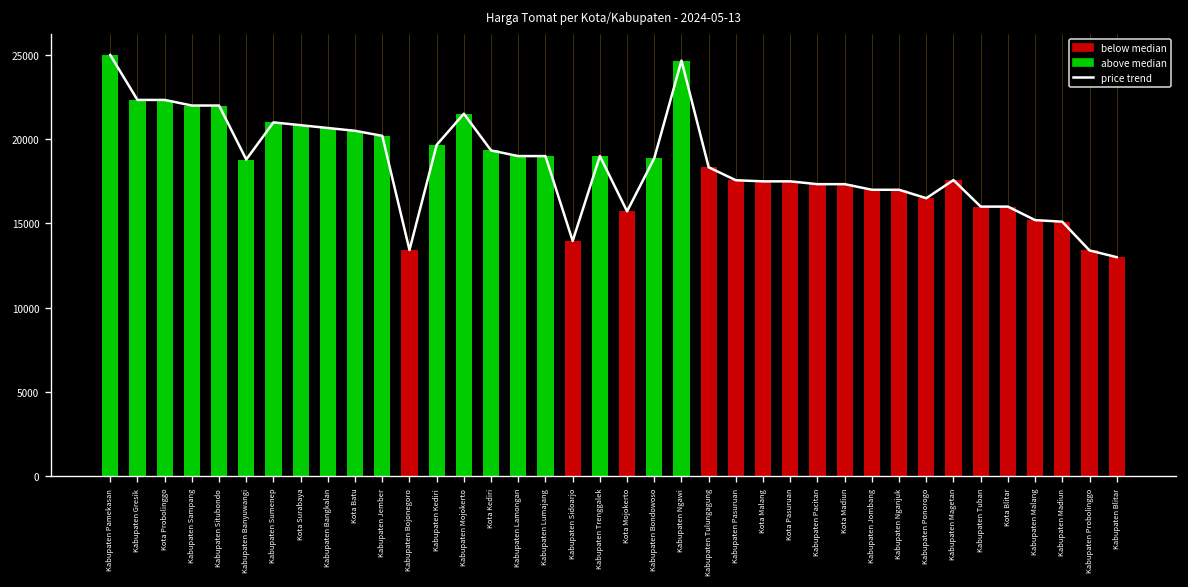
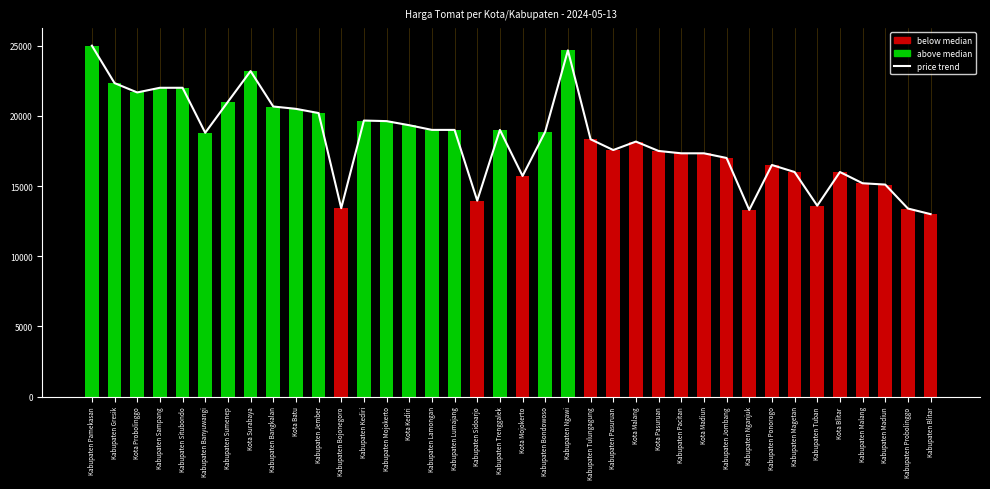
  {
    "Kabupaten Pamekasan": 25000,
    "Kabupaten Gresik": 22300,
-   "Kota Probolinggo": 22300,
+   "Kota Probolinggo": 21700,
    "Kabupaten Sampang": 22000,
    "Kabupaten Situbondo": 22000,
    "Kabupaten Banyuwangi": 18800,
    "Kabupaten Sumenep": 21000,
-   "Kota Surabaya": 20800,
+   "Kota Surabaya": 23200,
    "Kabupaten Bangkalan": 20700,
    "Kota Batu": 20500,
    "Kabupaten Jember": 20200,
    "Kabupaten Bojonegoro": 13400,
    "Kabupaten Kediri": 19700,
-   "Kabupaten Mojokerto": 21500,
+   "Kabupaten Mojokerto": 19600,
    "Kota Kediri": 19300,
    "Kabupaten Lamongan": 19000,
    "Kabupaten Lumajang": 19000,
    "Kabupaten Sidoarjo": 14000,
    "Kabupaten Trenggalek": 19000,
    "Kota Mojokerto": 15700,
    "Kabupaten Bondowoso": 18900,
    "Kabupaten Ngawi": 24700,
    "Kabupaten Tulungagung": 18300,
    "Kabupaten Pasuruan": 17600,
-   "Kota Malang": 17500,
+   "Kota Malang": 18200,
    "Kota Pasuruan": 17500,
    "Kabupaten Pacitan": 17300,
    "Kota Madiun": 17300,
    "Kabupaten Jombang": 17000,
-   "Kabupaten Nganjuk": 17000,
+   "Kabupaten Nganjuk": 13300,
    "Kabupaten Ponorogo": 16500,
-   "Kabupaten Magetan": 17600,
-   "Kabupaten Tuban": 16000,
+   "Kabupaten Magetan": 16000,
+   "Kabupaten Tuban": 13600,
    "Kota Blitar": 16000,
    "Kabupaten Malang": 15200,
    "Kabupaten Madiun": 15100,
    "Kabupaten Probolinggo": 13400,
    "Kabupaten Blitar": 13000
  }
